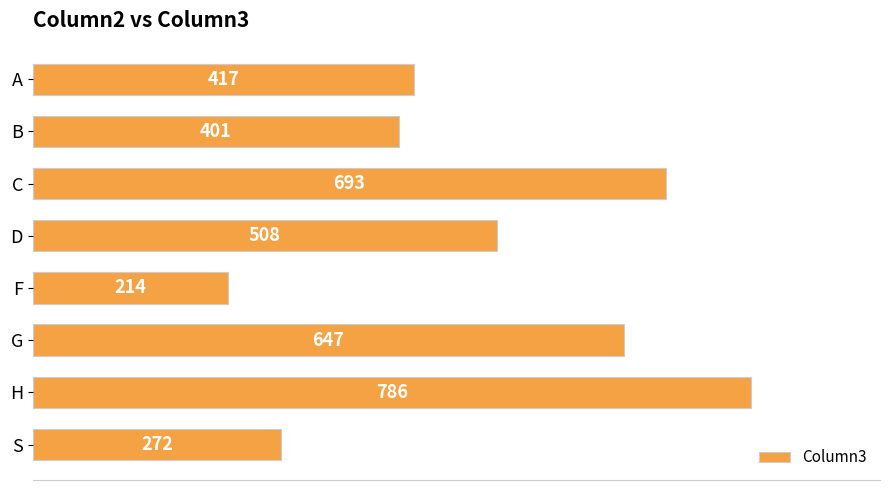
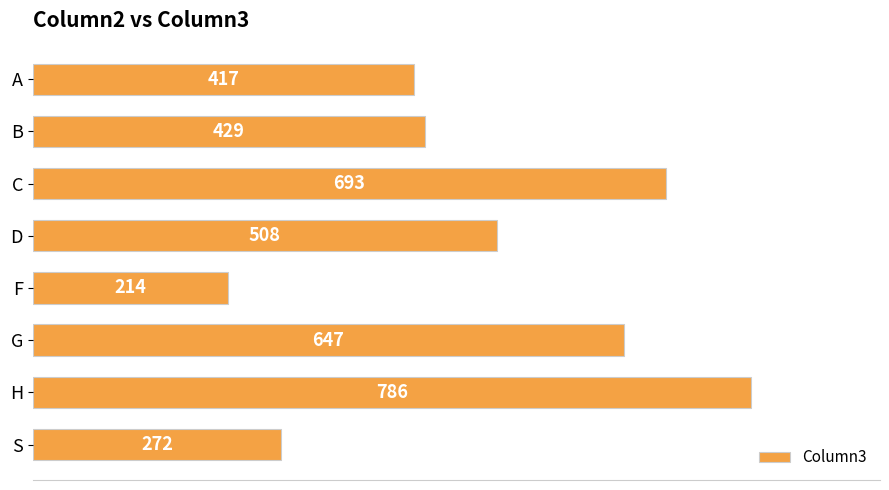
  {
    "A": 417,
-   "B": 401,
+   "B": 429,
    "C": 693,
    "D": 508,
    "F": 214,
    "G": 647,
    "H": 786,
    "S": 272
  }
